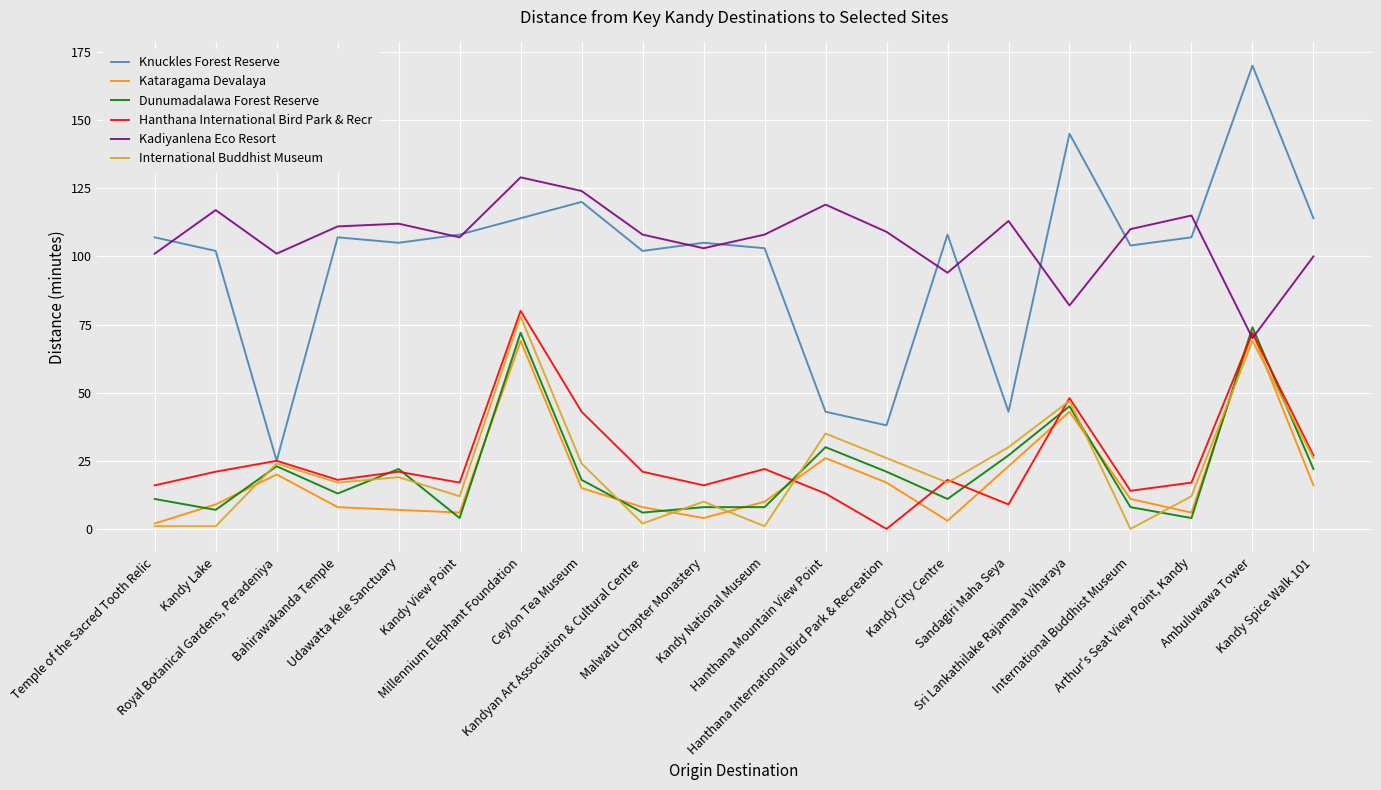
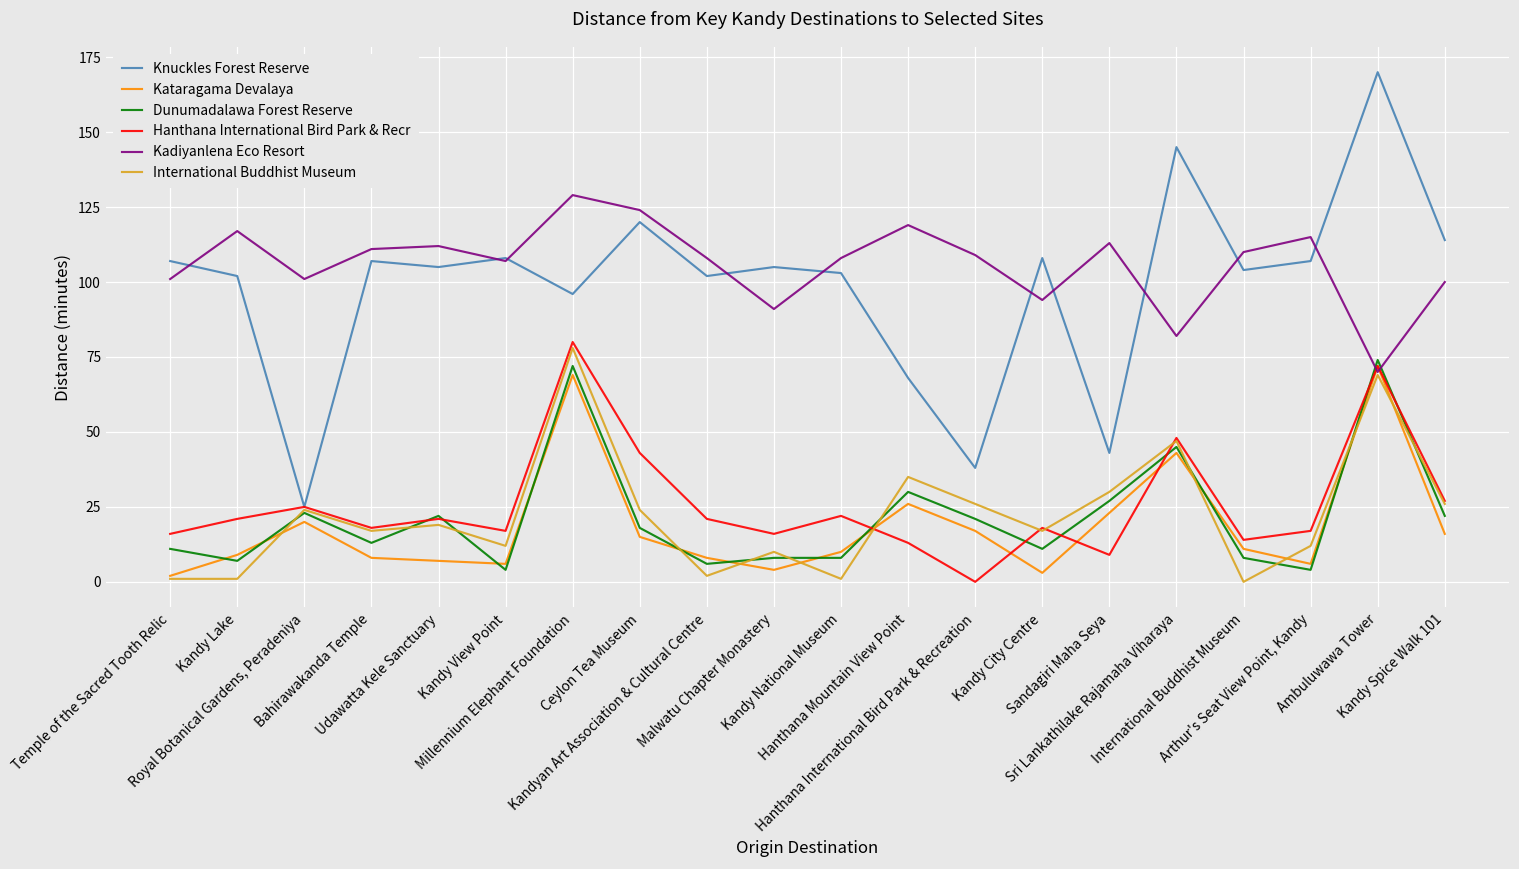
  {
    "Knuckles Forest Reserve": {
      "Temple of the Sacred Tooth Relic": 107,
      "Kandy Lake": 102,
      "Bahirawakanda Temple": 107,
      "Udawatta Kele Sanctuary": 105,
      "Kandy View Point": 108,
-     "Millennium Elephant Foundation": 114,
+     "Millennium Elephant Foundation": 96,
      "Ceylon Tea Museum": 120,
      "Kandyan Art Association & Cultural Centre": 102,
      "Malwatu Chapter Monastery": 105,
      "Kandy National Museum": 103,
-     "Hanthana Mountain View Point": 43,
+     "Hanthana Mountain View Point": 68,
      "Hanthana International Bird Park & Recreation": 38,
      "Kandy City Centre": 108,
      "Sandagiri Maha Seya": 43,
      "Sri Lankathilake Rajamaha Viharaya": 145,
      "International Buddhist Museum": 104,
      "Arthur's Seat View Point, Kandy": 107,
      "Ambuluwawa Tower": 170,
      "Kandy Spice Walk 101": 114
    },
    "Dunumadalawa Forest Reserve": {
      "Temple of the Sacred Tooth Relic": 11,
      "Kandy Lake": 7,
      "Royal Botanical Gardens, Peradeniya": 23,
      "Bahirawakanda Temple": 13,
      "Udawatta Kele Sanctuary": 22,
      "Kandy View Point": 4,
      "Millennium Elephant Foundation": 72,
      "Ceylon Tea Museum": 18,
      "Kandyan Art Association & Cultural Centre": 6,
      "Malwatu Chapter Monastery": 8,
      "Kandy National Museum": 8,
      "Hanthana Mountain View Point": 30,
      "Hanthana International Bird Park & Recreation": 21,
      "Kandy City Centre": 11,
      "Sandagiri Maha Seya": 27,
      "Sri Lankathilake Rajamaha Viharaya": 45,
      "International Buddhist Museum": 8,
      "Arthur's Seat View Point, Kandy": 4,
      "Ambuluwawa Tower": 74,
      "Kandy Spice Walk 101": 22
    },
    "Hanthana International Bird Park & Recr": {
      "Temple of the Sacred Tooth Relic": 16,
      "Kandy Lake": 21,
      "Bahirawakanda Temple": 18,
      "Udawatta Kele Sanctuary": 21,
      "Kandy View Point": 17,
      "Millennium Elephant Foundation": 80,
      "Ceylon Tea Museum": 43,
      "Kandyan Art Association & Cultural Centre": 21,
      "Malwatu Chapter Monastery": 16,
      "Kandy National Museum": 22,
      "Hanthana Mountain View Point": 13,
      "Hanthana International Bird Park & Recreation": 0,
      "Kandy City Centre": 18,
      "Sandagiri Maha Seya": 9,
      "Sri Lankathilake Rajamaha Viharaya": 48,
      "International Buddhist Museum": 14,
      "Arthur's Seat View Point, Kandy": 17,
      "Kandy Spice Walk 101": 27
    },
    "Kadiyanlena Eco Resort": {
      "Temple of the Sacred Tooth Relic": 101,
      "Kandy Lake": 117,
      "Royal Botanical Gardens, Peradeniya": 101,
      "Bahirawakanda Temple": 111,
      "Udawatta Kele Sanctuary": 112,
      "Kandy View Point": 107,
      "Millennium Elephant Foundation": 129,
      "Ceylon Tea Museum": 124,
      "Kandyan Art Association & Cultural Centre": 108,
-     "Malwatu Chapter Monastery": 103,
+     "Malwatu Chapter Monastery": 91,
      "Kandy National Museum": 108,
      "Hanthana Mountain View Point": 119,
      "Hanthana International Bird Park & Recreation": 109,
      "Kandy City Centre": 94,
      "Sandagiri Maha Seya": 113,
      "Sri Lankathilake Rajamaha Viharaya": 82,
      "International Buddhist Museum": 110,
      "Arthur's Seat View Point, Kandy": 115,
      "Ambuluwawa Tower": 70,
      "Kandy Spice Walk 101": 100
    }
  }
